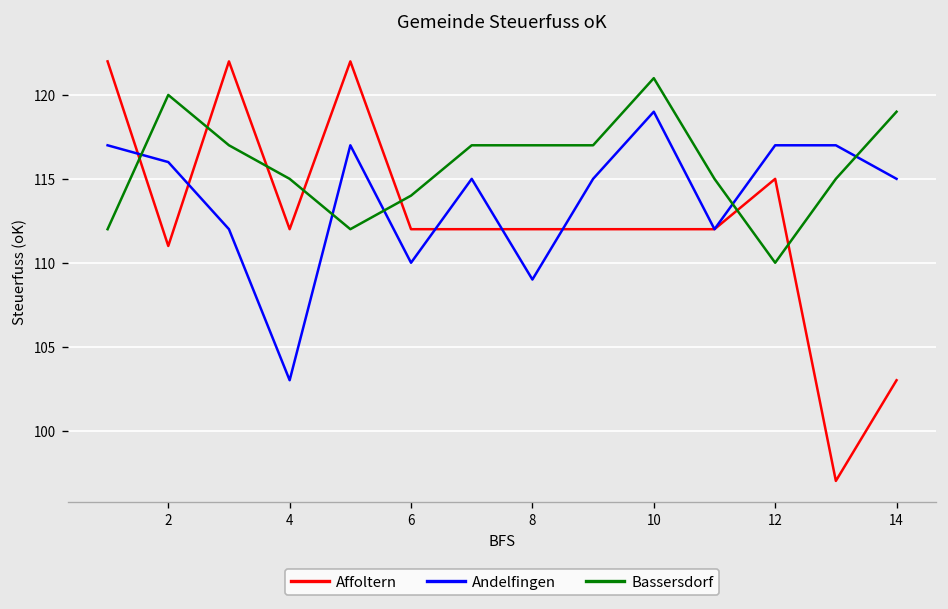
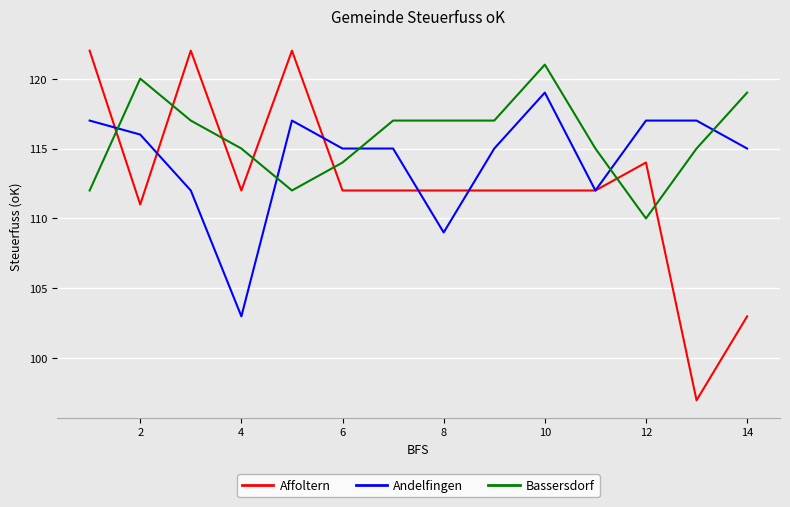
  {
    "Affoltern": {
      "2": 111,
      "4": 112,
      "6": 112,
      "8": 112,
      "10": 112,
-     "12": 115,
+     "12": 114,
      "14": 103
    },
    "Andelfingen": {
      "2": 116,
      "4": 103,
-     "6": 110,
+     "6": 115,
      "8": 109,
      "10": 119,
      "12": 117,
      "14": 115
    },
    "Bassersdorf": {
      "2": 120,
      "4": 115,
      "6": 114,
      "8": 117,
      "10": 121,
      "12": 110,
      "14": 119
    }
  }
